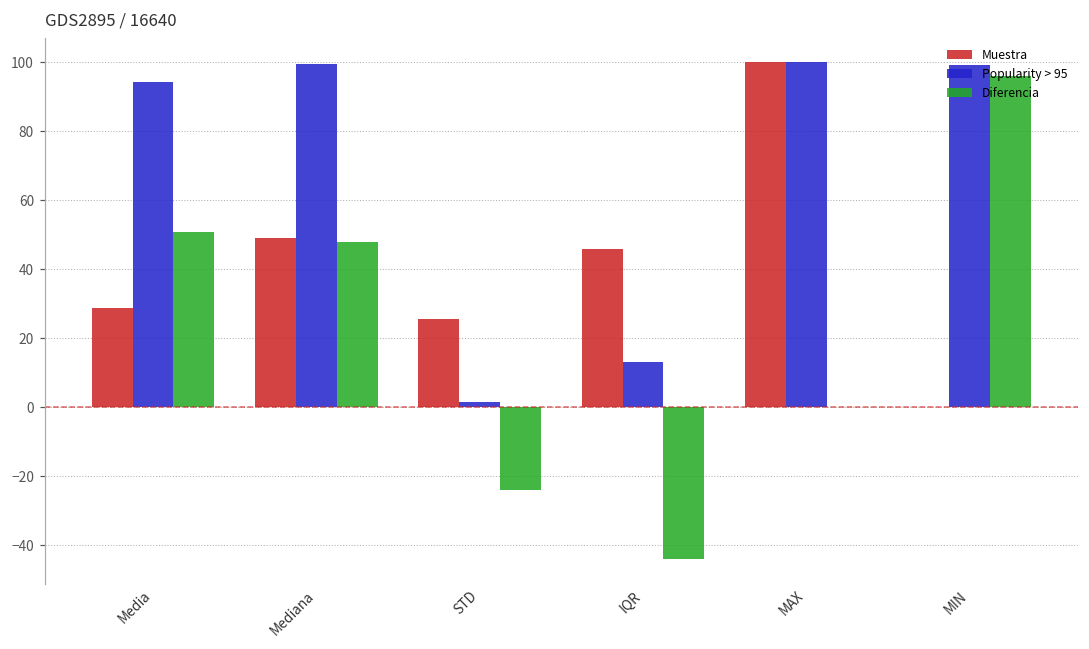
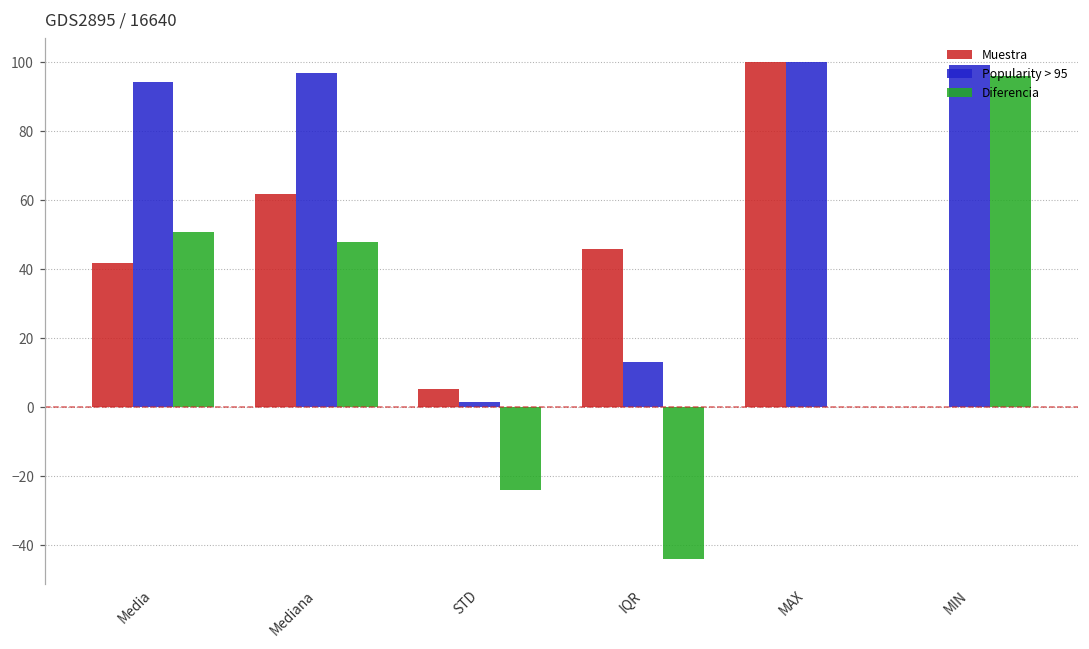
  {
    "Muestra": {
-     "Media": 29,
-     "Mediana": 49,
-     "STD": 25,
+     "Media": 42,
+     "Mediana": 62,
+     "STD": 5,
      "IQR": 46,
      "MAX": 100,
      "MIN": 0
    },
    "Popularity > 95": {
      "Media": 94,
-     "Mediana": 100,
+     "Mediana": 97,
      "STD": 2,
      "IQR": 13,
      "MAX": 100,
      "MIN": 99
    },
    "Diferencia": {
      "Media": 51,
      "Mediana": 48,
      "STD": -24,
      "IQR": -44,
      "MAX": 0,
      "MIN": 96
    }
  }
